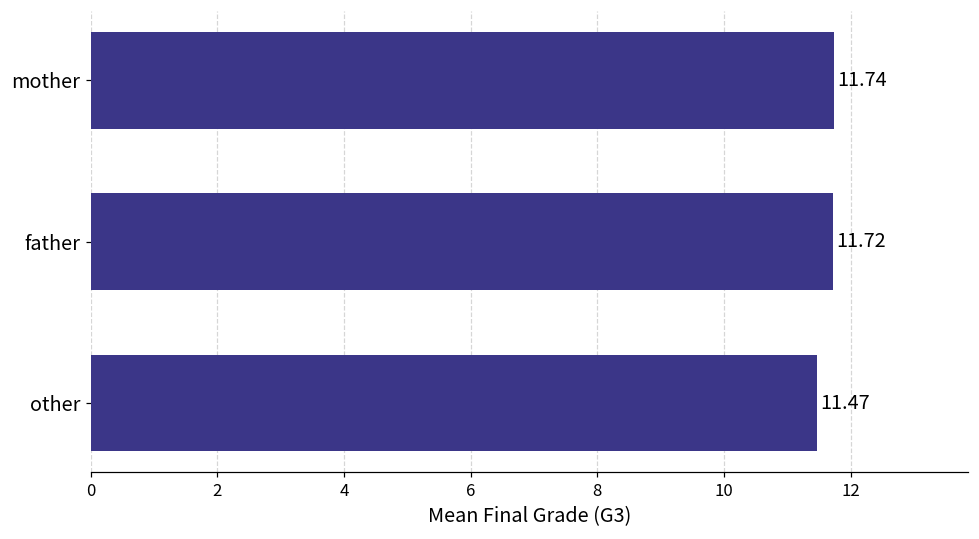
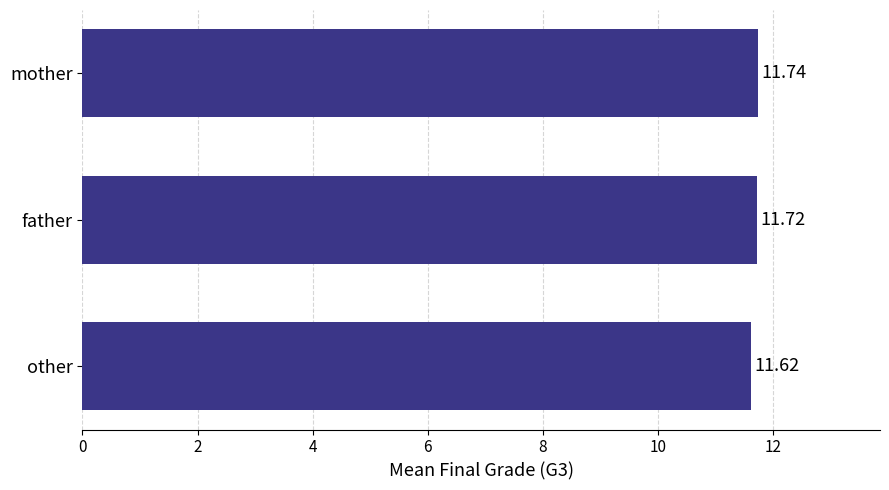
  {
    "mother": 11.74,
    "father": 11.72,
-   "other": 11.47
+   "other": 11.62
  }
